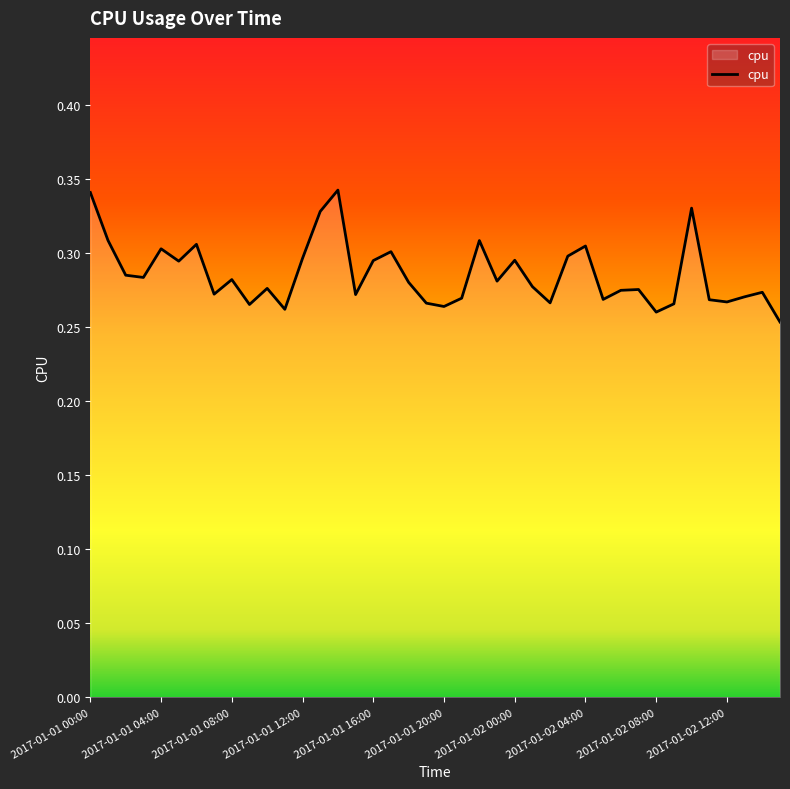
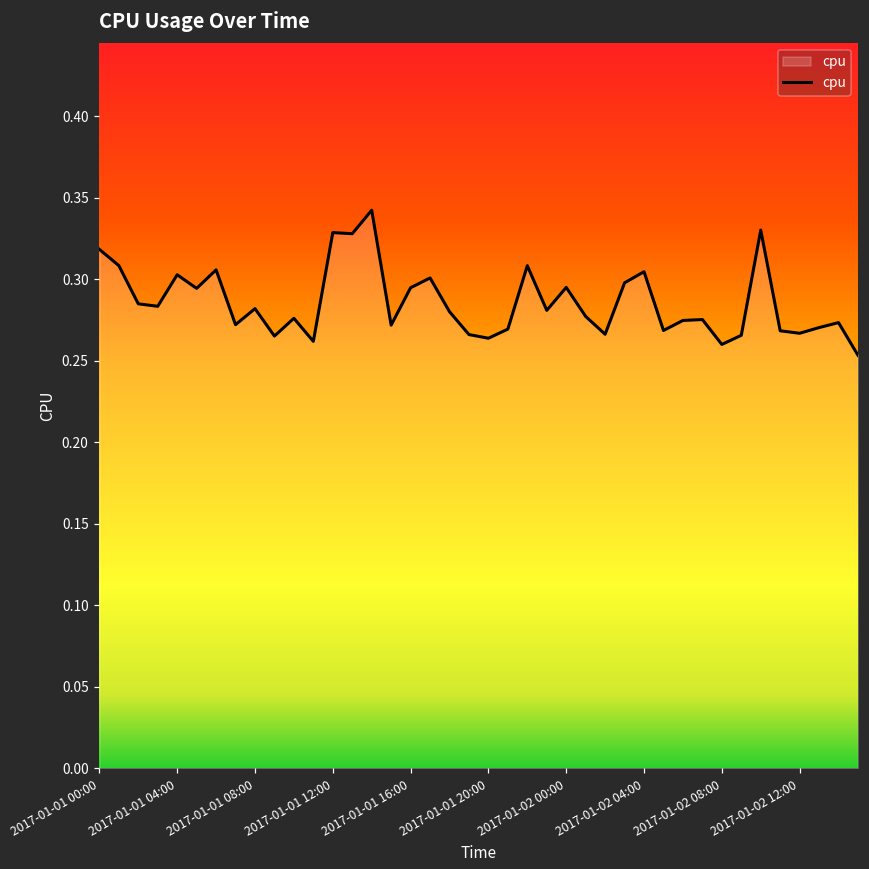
  {
-   "2017-01-01 00:00": 0.341,
+   "2017-01-01 00:00": 0.318,
    "2017-01-01 04:00": 0.303,
    "2017-01-01 08:00": 0.282,
-   "2017-01-01 12:00": 0.296,
+   "2017-01-01 12:00": 0.329,
    "2017-01-01 16:00": 0.295,
    "2017-01-01 20:00": 0.264,
    "2017-01-02 00:00": 0.295,
    "2017-01-02 04:00": 0.305,
    "2017-01-02 08:00": 0.260,
    "2017-01-02 12:00": 0.267
  }
